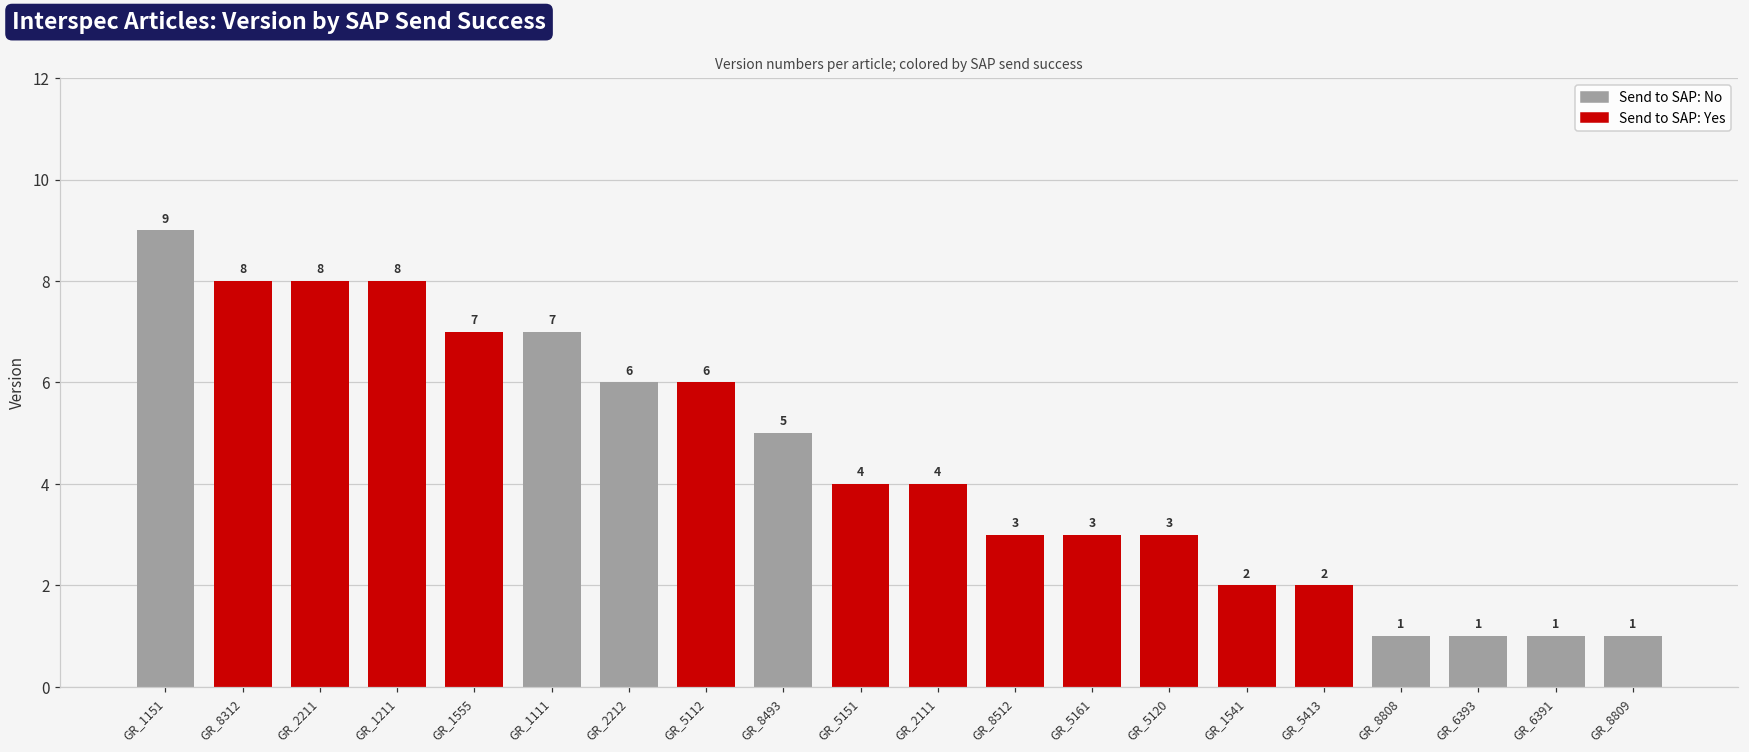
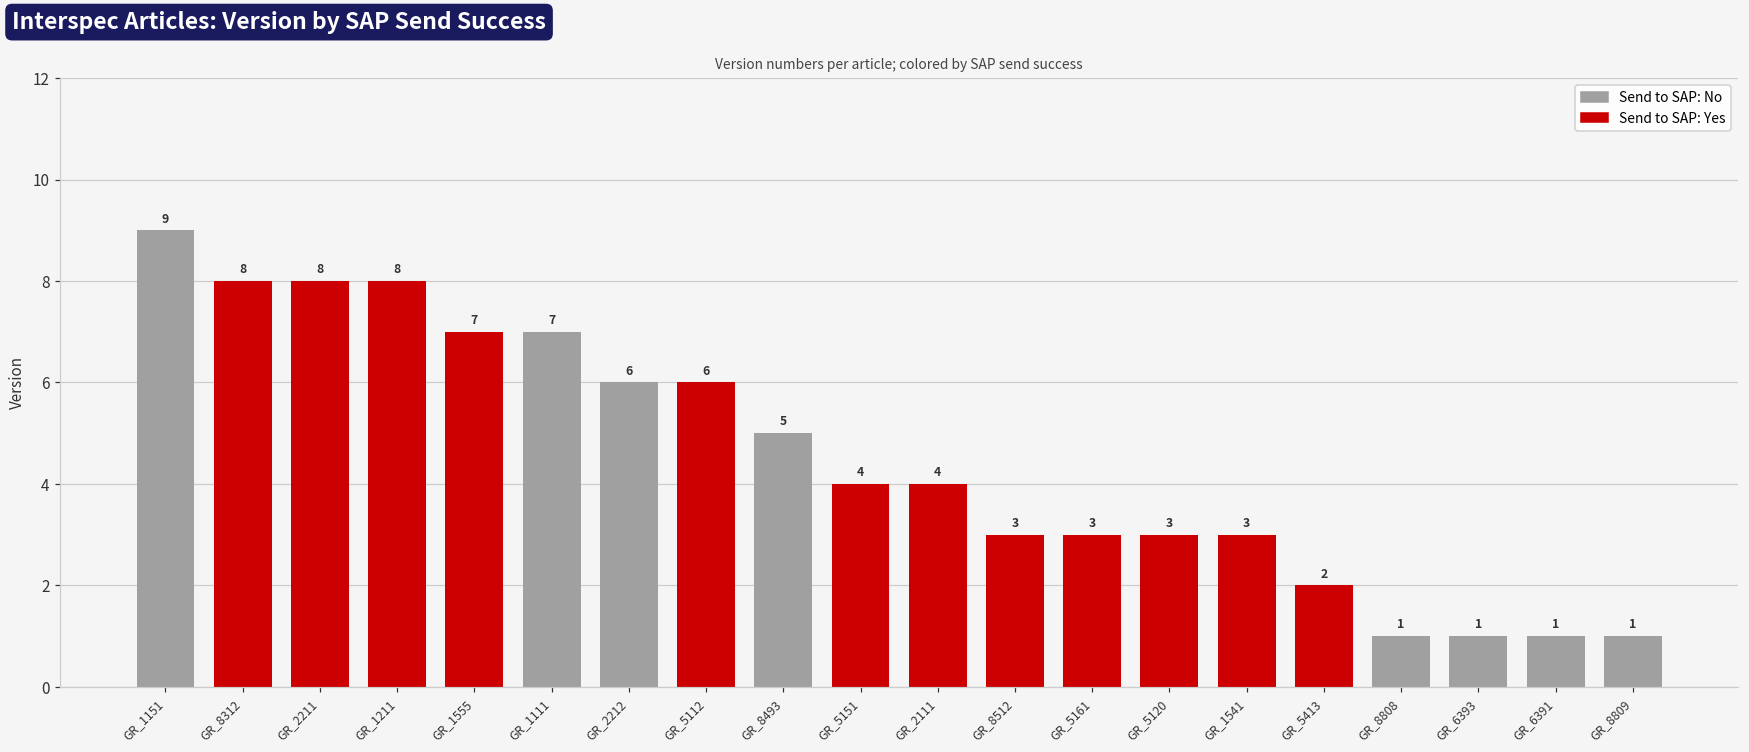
  {
    "GR_1151": 9,
    "GR_8312": 8,
    "GR_2211": 8,
    "GR_1211": 8,
    "GR_1555": 7,
    "GR_1111": 7,
    "GR_2212": 6,
    "GR_5112": 6,
    "GR_8493": 5,
    "GR_5151": 4,
    "GR_2111": 4,
    "GR_8512": 3,
    "GR_5161": 3,
    "GR_5120": 3,
-   "GR_1541": 2,
+   "GR_1541": 3,
    "GR_5413": 2,
    "GR_8808": 1,
    "GR_6393": 1,
    "GR_6391": 1,
    "GR_8809": 1
  }
